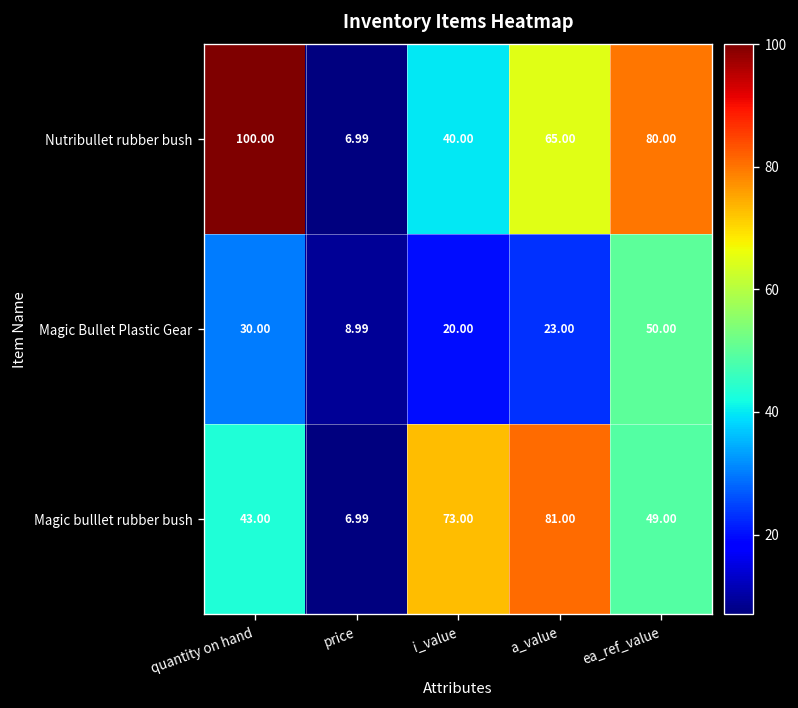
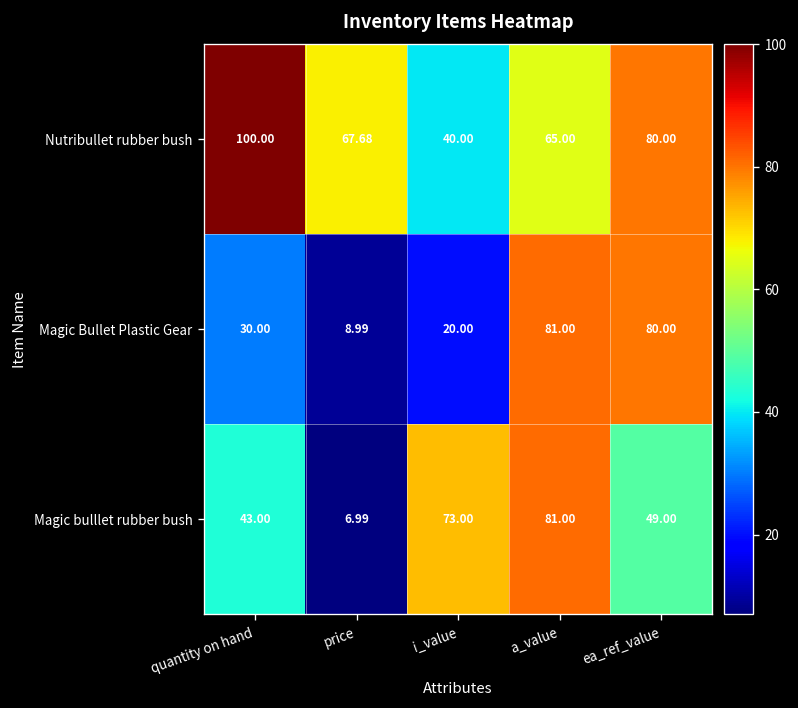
  {
    "Nutribullet rubber bush": {
      "quantity on hand": 100.00,
-     "price": 6.99,
+     "price": 67.68,
      "i_value": 40.00,
      "a_value": 65.00,
      "ea_ref_value": 80.00
    },
    "Magic Bullet Plastic Gear": {
      "quantity on hand": 30.00,
      "price": 8.99,
      "i_value": 20.00,
-     "a_value": 23.00,
-     "ea_ref_value": 50.00
+     "a_value": 81.00,
+     "ea_ref_value": 80.00
    },
    "Magic bulllet rubber bush": {
      "quantity on hand": 43.00,
      "price": 6.99,
      "i_value": 73.00,
      "a_value": 81.00,
      "ea_ref_value": 49.00
    }
  }
